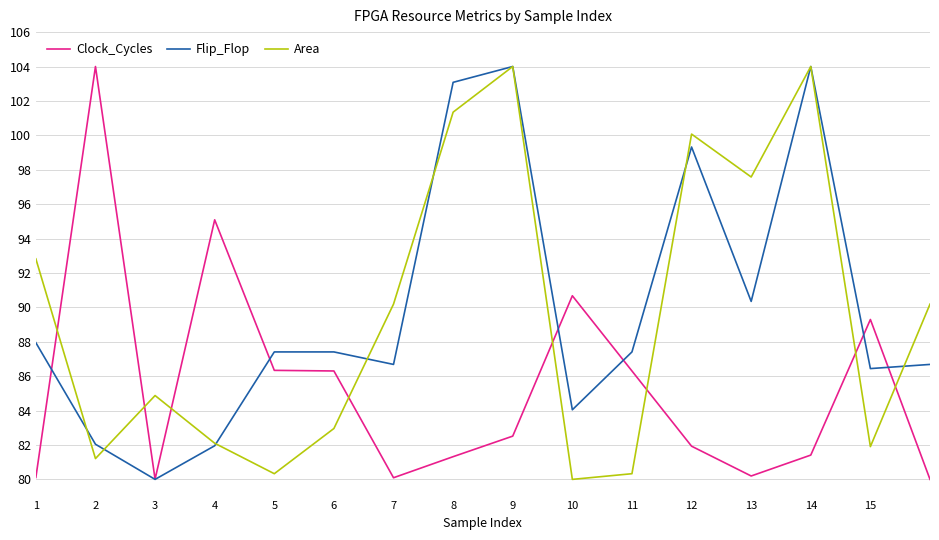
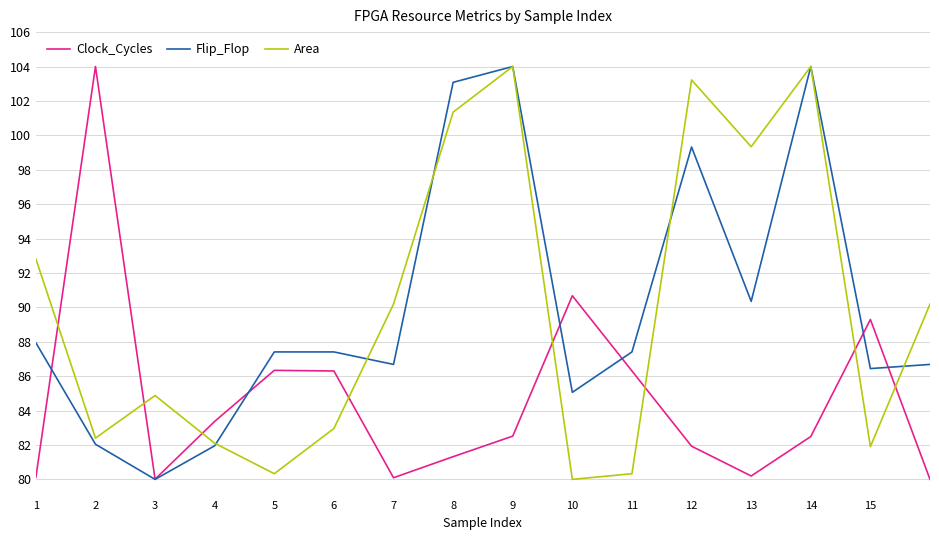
  {
    "Clock_Cycles": {
      "1": 80.1,
      "2": 104.0,
-     "4": 95.1,
+     "4": 83.4,
      "5": 86.3,
      "6": 86.3,
      "7": 80.1,
      "8": 81.3,
      "9": 82.5,
      "10": 90.7,
      "11": 86.3,
      "12": 81.9,
      "13": 80.2,
-     "14": 81.4
+     "14": 82.5
    },
    "Flip_Flop": {
      "1": 87.9,
      "2": 82.0,
      "4": 82.0,
      "5": 87.4,
      "6": 87.4,
      "7": 86.7,
      "8": 103.1,
-     "10": 84.0,
+     "10": 85.1,
      "11": 87.4,
      "12": 99.3,
      "13": 90.3
    },
    "Area": {
      "1": 92.8,
-     "2": 81.2,
+     "2": 82.4,
      "3": 84.9,
      "4": 82.1,
      "5": 80.3,
      "6": 83.0,
      "7": 90.2,
      "8": 101.3,
      "10": 80.0,
      "11": 80.3,
-     "12": 100.1,
-     "13": 97.6
+     "12": 103.2,
+     "13": 99.3
    }
  }
